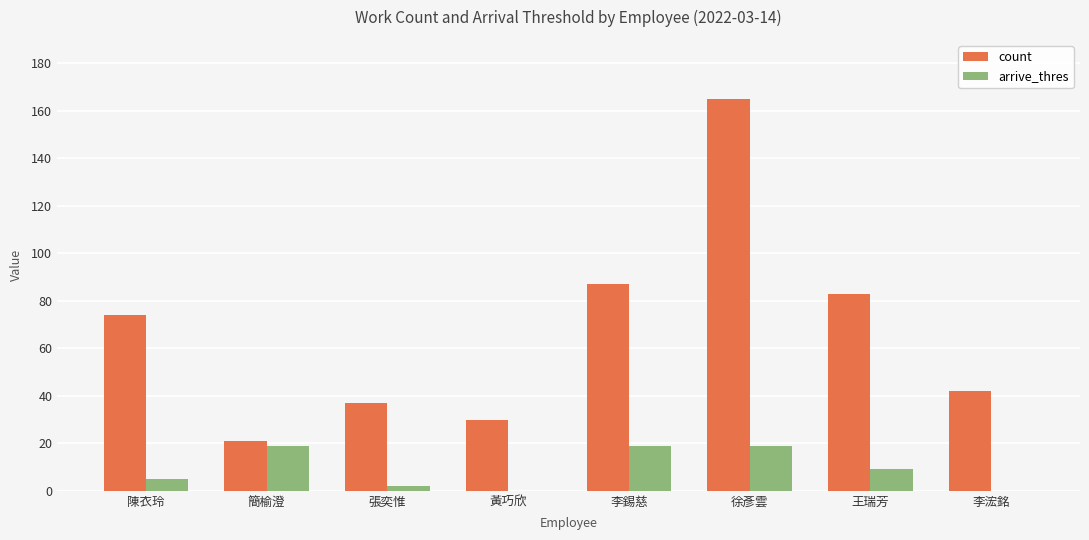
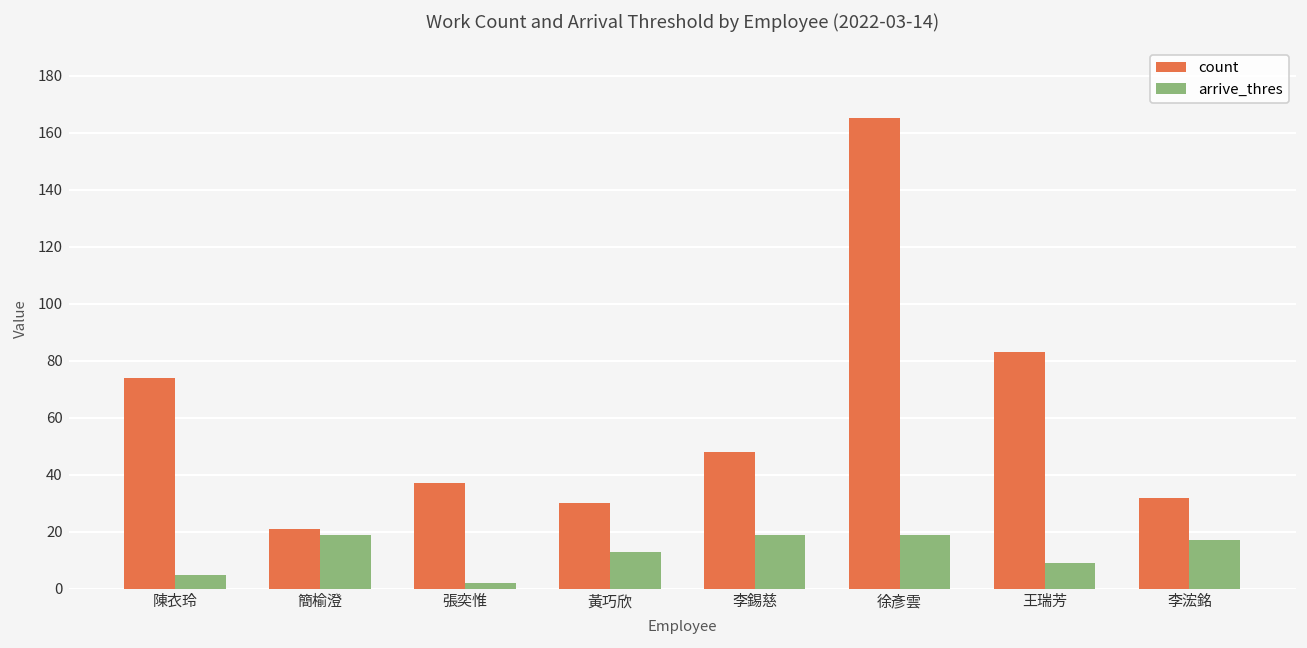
  {
    "count": {
      "陳衣玲": 74,
      "簡榆澄": 21,
      "張奕惟": 37,
      "黃巧欣": 30,
-     "李錫慈": 87,
+     "李錫慈": 48,
      "徐彥雲": 165,
      "王瑞芳": 83,
-     "李浤銘": 42
+     "李浤銘": 32
    },
    "arrive_thres": {
      "陳衣玲": 5,
      "簡榆澄": 19,
      "張奕惟": 2,
-     "黃巧欣": 0,
+     "黃巧欣": 13,
      "李錫慈": 19,
      "徐彥雲": 19,
      "王瑞芳": 9,
-     "李浤銘": 0
+     "李浤銘": 17
    }
  }
